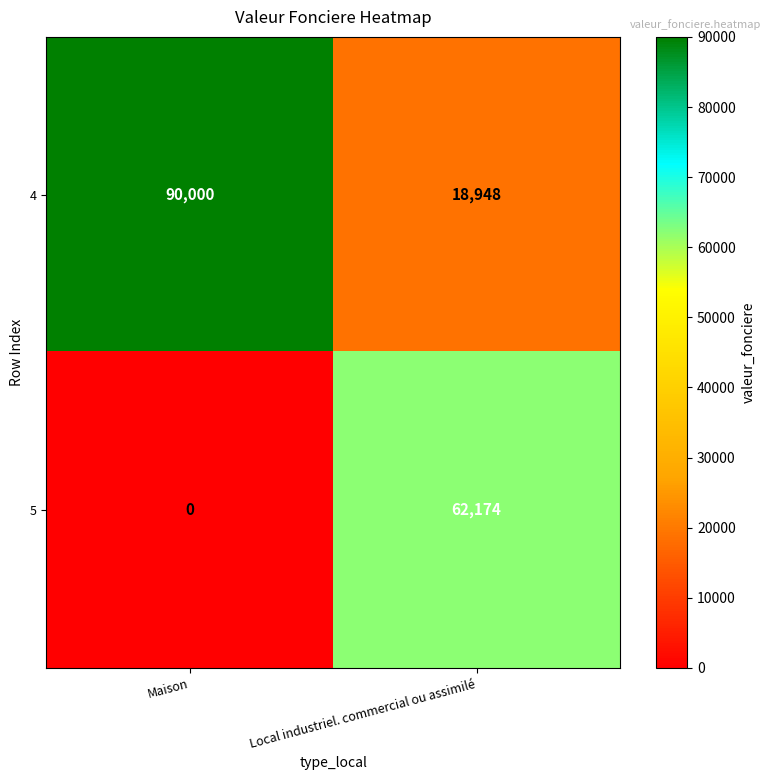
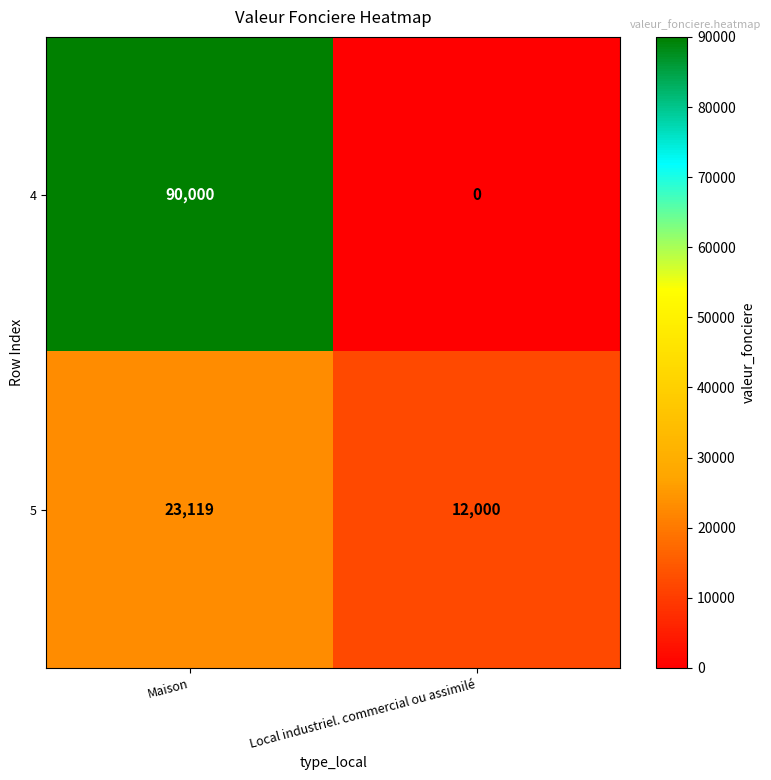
  {
    "4": {
      "Maison": "90,000",
-     "Local industriel. commercial ou assimilé": "18,948"
+     "Local industriel. commercial ou assimilé": "0"
    },
    "5": {
-     "Maison": "0",
-     "Local industriel. commercial ou assimilé": "62,174"
+     "Maison": "23,119",
+     "Local industriel. commercial ou assimilé": "12,000"
    }
  }
